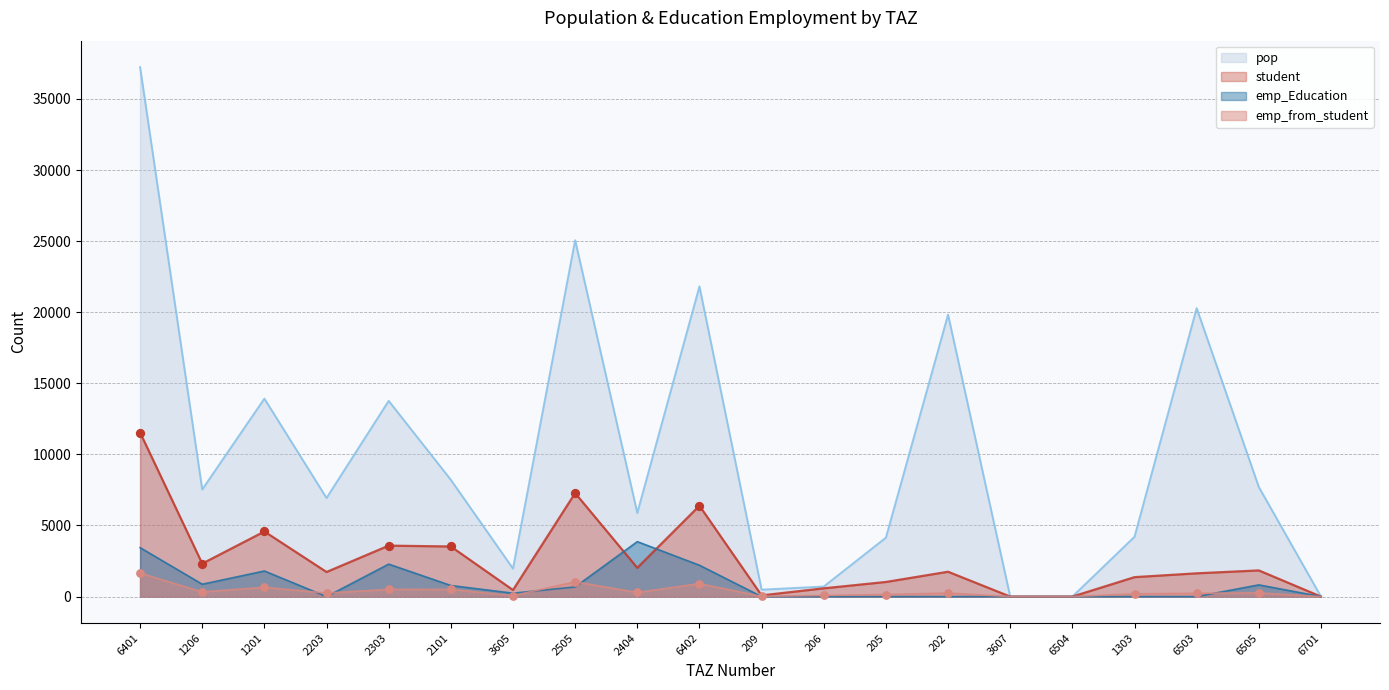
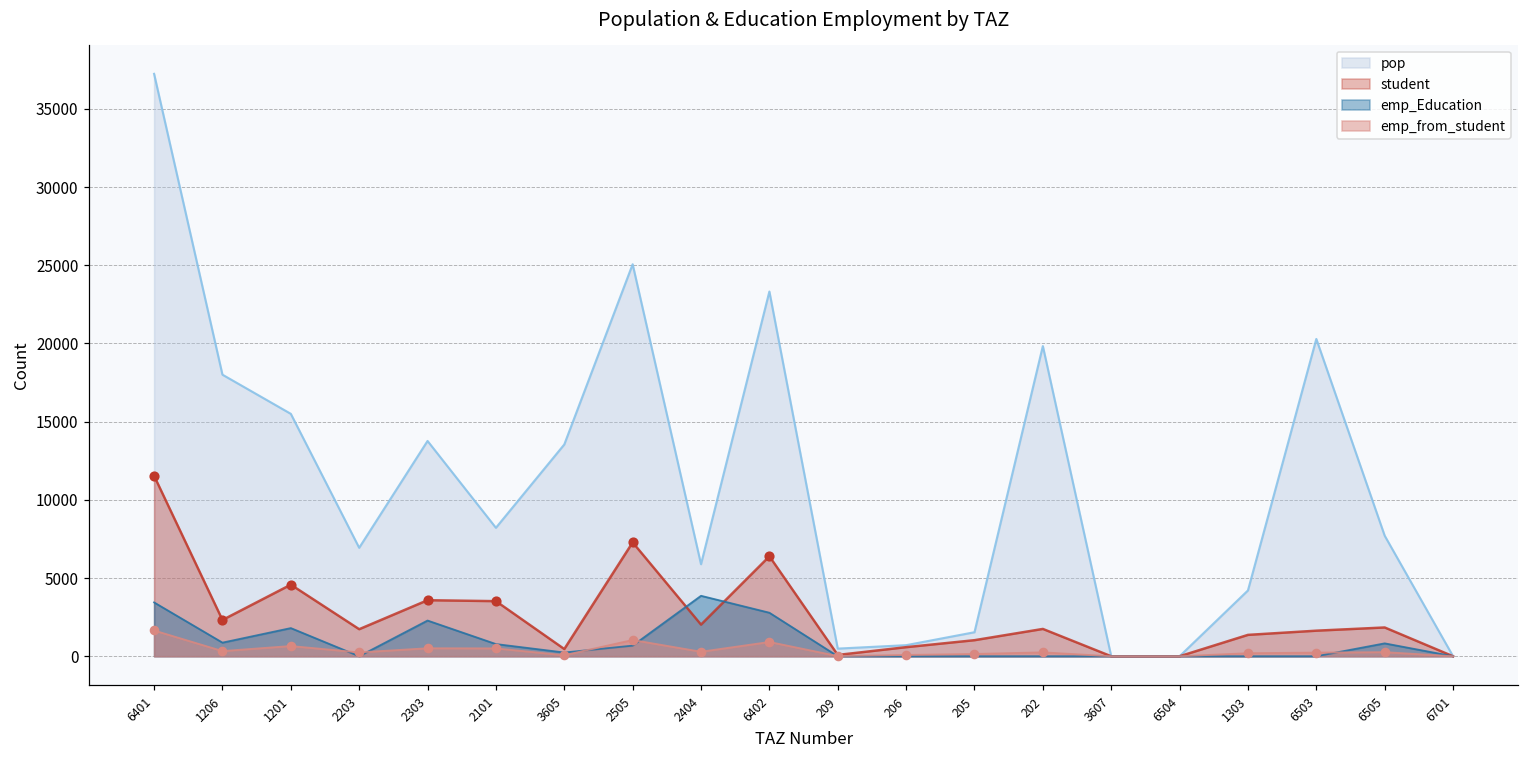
  {
    "pop": {
      "6401": 37200,
-     "1206": 7500,
-     "1201": 13900,
+     "1206": 18000,
+     "1201": 15500,
      "2203": 6900,
      "2303": 13800,
      "2101": 8200,
-     "3605": 2000,
+     "3605": 13500,
      "2505": 25100,
      "2404": 5900,
-     "6402": 21800,
+     "6402": 23300,
      "209": 500,
-     "205": 4100,
+     "205": 1500,
      "202": 19800,
      "1303": 4200,
      "6503": 20300,
      "6505": 7700
    },
    "emp_Education": {
      "6401": 3400,
      "1206": 900,
      "1201": 1800,
      "2203": 0,
      "2303": 2300,
      "2101": 800,
      "2505": 700,
      "2404": 3900,
-     "6402": 2200,
+     "6402": 2800,
      "202": 0,
      "1303": 0,
      "6503": 0,
      "6505": 800
    }
  }
